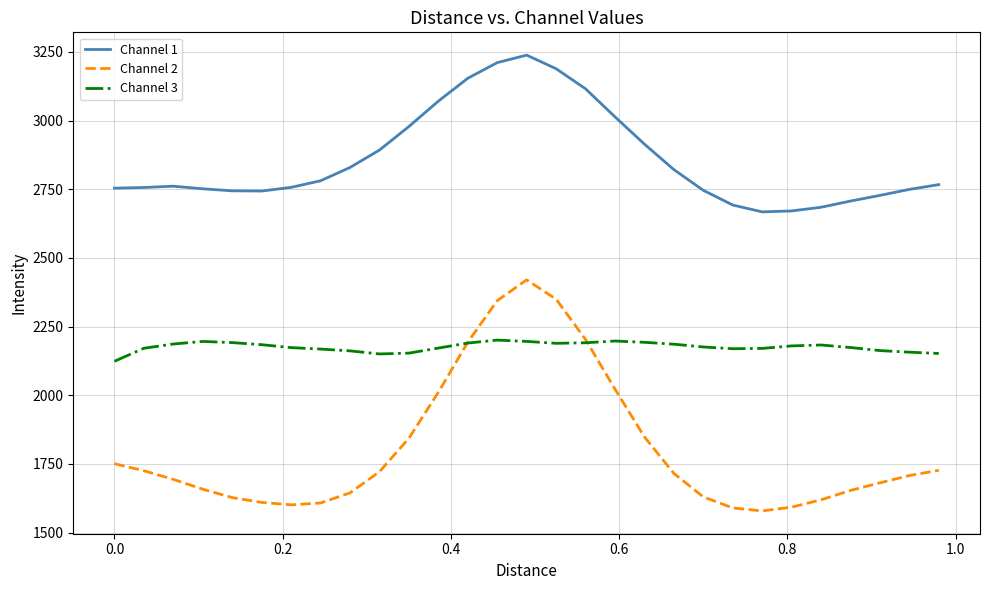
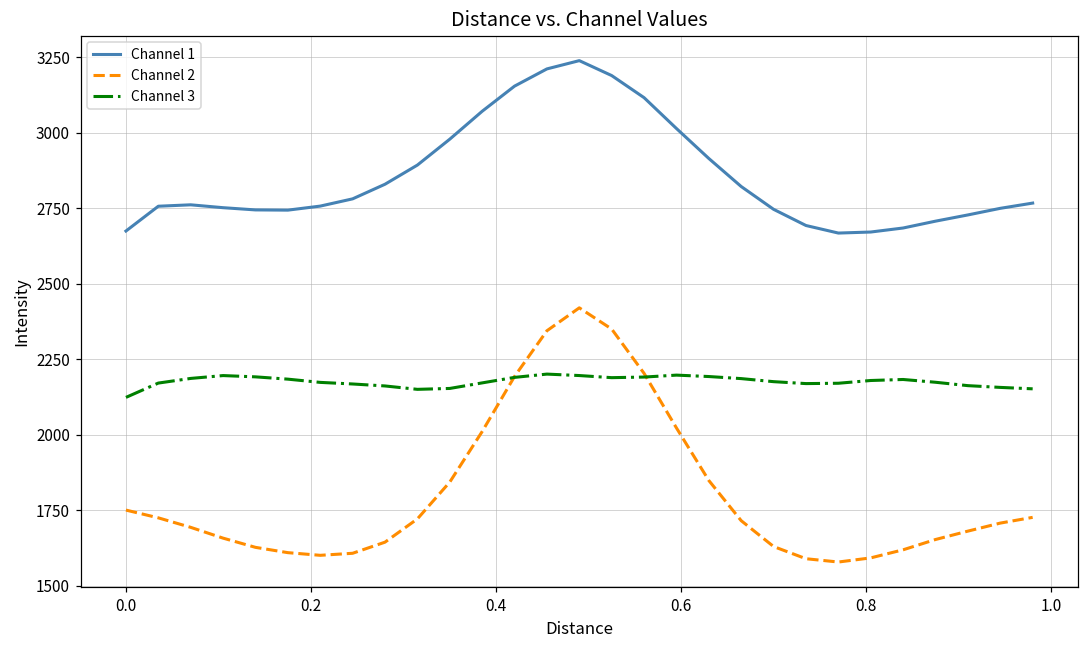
  {
    "Channel 1": {
-     "0.0": 2750
+     "0.0": 2670
    },
    "Channel 2": {
      "0.0": 1750
    },
    "Channel 3": {
      "0.0": 2120
    }
  }
